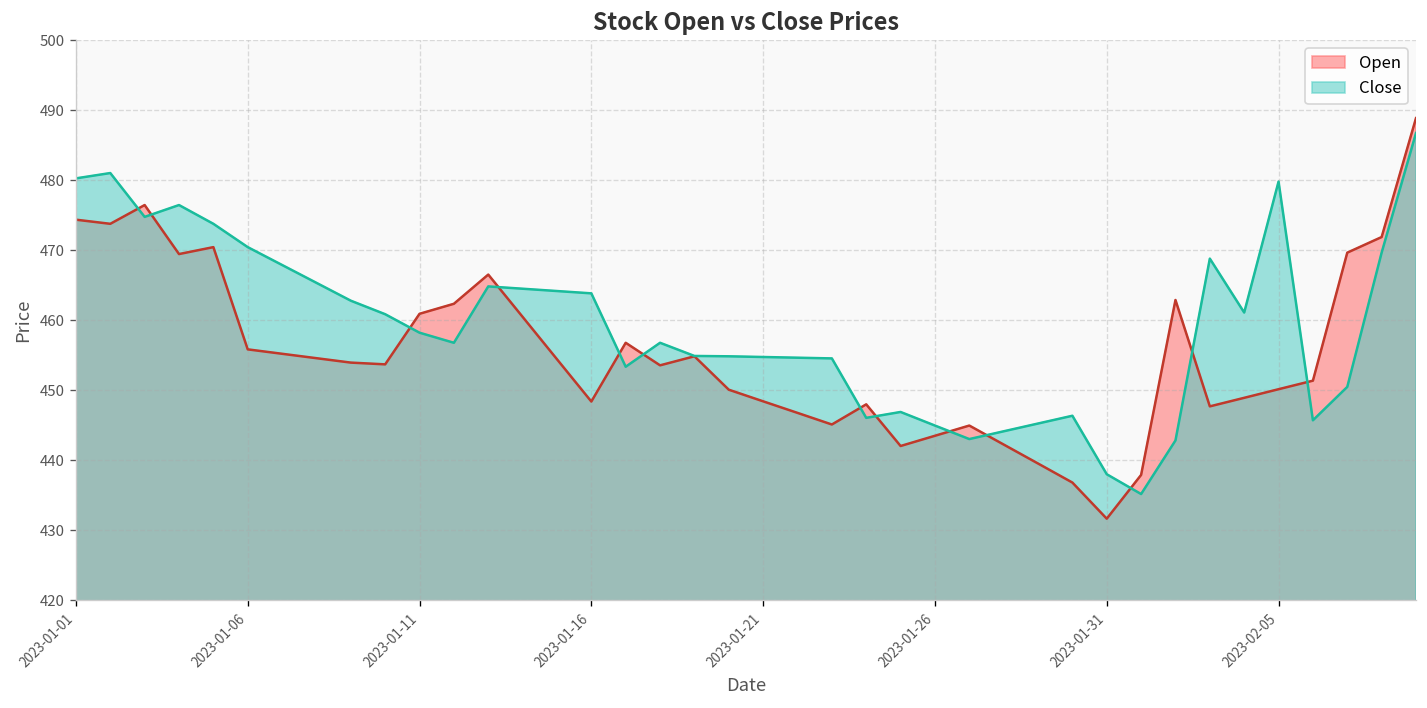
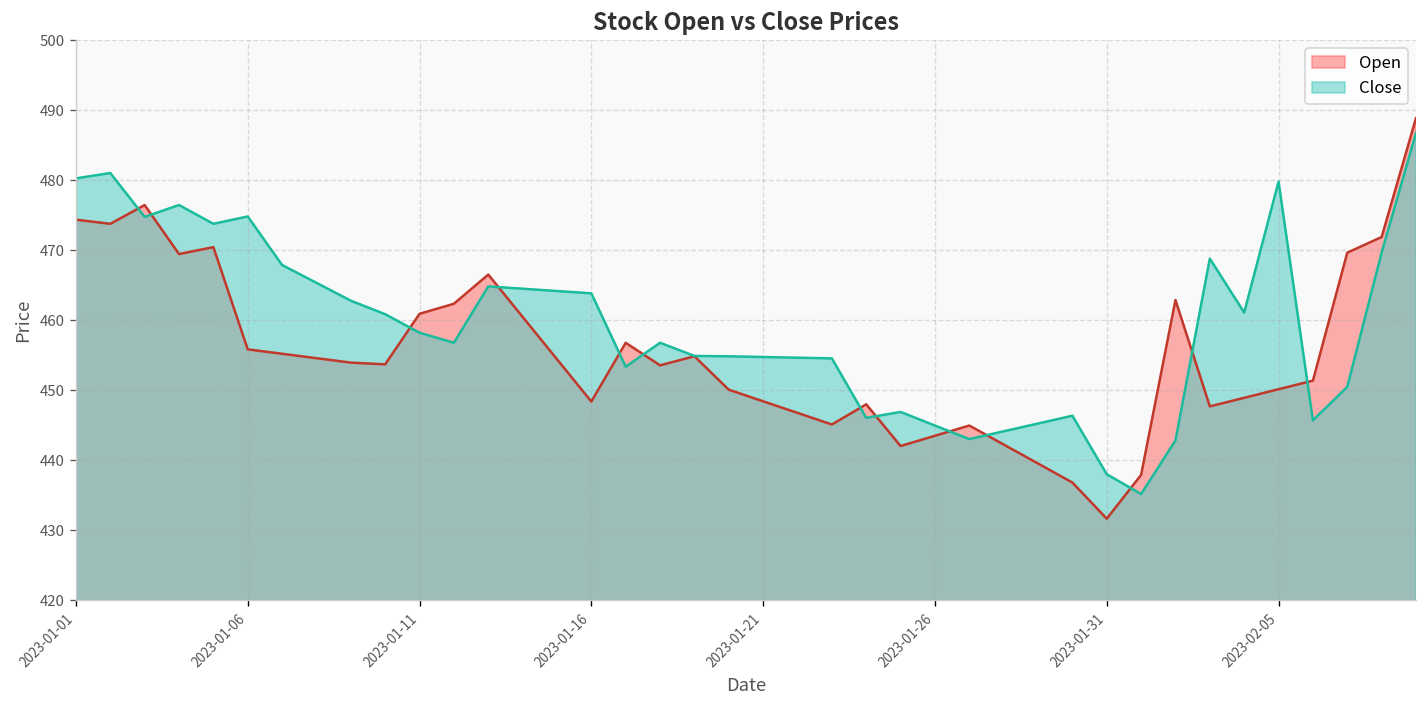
  {
    "Open": {
      "2023-01-01": 474,
      "2023-01-06": 456,
      "2023-01-11": 461,
      "2023-01-16": 448,
      "2023-01-21": 448,
      "2023-01-26": 443,
      "2023-01-31": 432,
      "2023-02-05": 450
    },
    "Close": {
      "2023-01-01": 480,
-     "2023-01-06": 470,
+     "2023-01-06": 475,
      "2023-01-11": 458,
      "2023-01-16": 464,
      "2023-01-21": 455,
      "2023-01-26": 445,
      "2023-01-31": 438,
      "2023-02-05": 480
    }
  }
